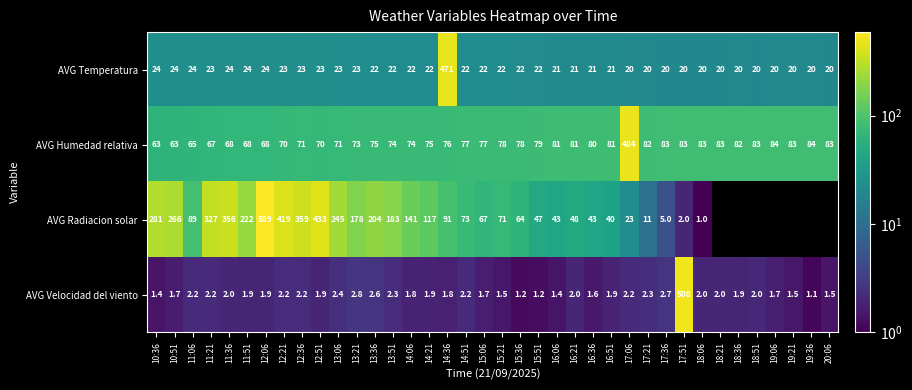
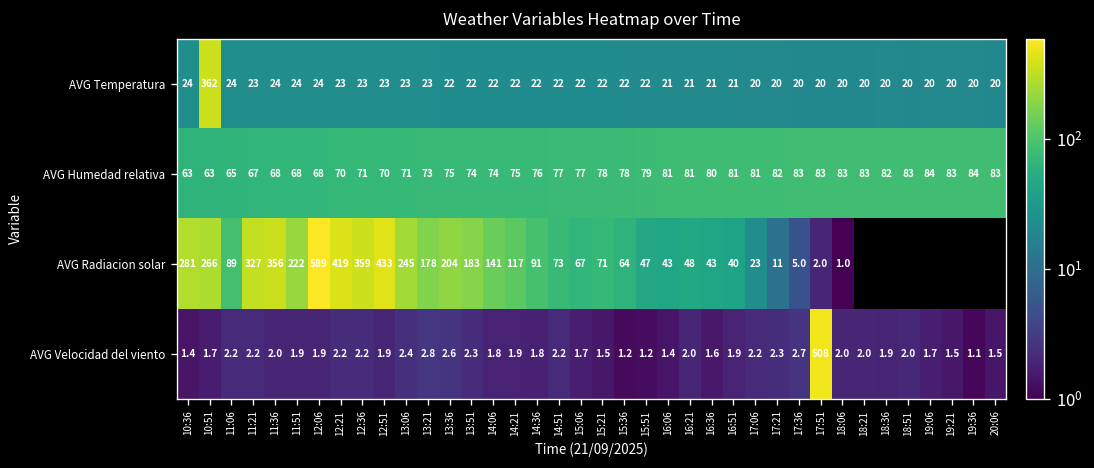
  {
    "AVG Temperatura": {
      "10:36": 24,
-     "10:51": 24,
+     "10:51": 362,
      "11:06": 24,
      "11:21": 23,
      "11:36": 24,
      "11:51": 24,
      "12:06": 24,
      "12:21": 23,
      "12:36": 23,
      "12:51": 23,
      "13:06": 23,
      "13:21": 23,
      "13:36": 22,
      "13:51": 22,
      "14:06": 22,
      "14:21": 22,
-     "14:36": 471,
+     "14:36": 22,
      "14:51": 22,
      "15:06": 22,
      "15:21": 22,
      "15:36": 22,
      "15:51": 22,
      "16:06": 21,
      "16:21": 21,
      "16:36": 21,
      "16:51": 21,
      "17:06": 20,
      "17:21": 20,
      "17:36": 20,
      "17:51": 20,
      "18:06": 20,
      "18:21": 20,
      "18:36": 20,
      "18:51": 20,
      "19:06": 20,
      "19:21": 20,
      "19:36": 20,
      "20:06": 20
    },
    "AVG Humedad relativa": {
      "10:36": 63,
      "10:51": 63,
      "11:06": 65,
      "11:21": 67,
      "11:36": 68,
      "11:51": 68,
      "12:06": 68,
      "12:21": 70,
      "12:36": 71,
      "12:51": 70,
      "13:06": 71,
      "13:21": 73,
      "13:36": 75,
      "13:51": 74,
      "14:06": 74,
      "14:21": 75,
      "14:36": 76,
      "14:51": 77,
      "15:06": 77,
      "15:21": 78,
      "15:36": 78,
      "15:51": 79,
      "16:06": 81,
      "16:21": 81,
      "16:36": 80,
      "16:51": 81,
-     "17:06": 484,
+     "17:06": 81,
      "17:21": 82,
      "17:36": 83,
      "17:51": 83,
      "18:06": 83,
      "18:21": 83,
      "18:36": 82,
      "18:51": 83,
      "19:06": 84,
      "19:21": 83,
      "19:36": 84,
      "20:06": 83
    },
    "AVG Radiacion solar": {
      "10:36": 281,
      "10:51": 266,
      "11:06": 89,
      "11:21": 327,
      "11:36": 356,
      "11:51": 222,
      "12:06": 589,
      "12:21": 419,
      "12:36": 359,
      "12:51": 433,
      "13:06": 245,
      "13:21": 178,
      "13:36": 204,
      "13:51": 183,
      "14:06": 141,
      "14:21": 117,
      "14:36": 91,
      "14:51": 73,
      "15:06": 67,
      "15:21": 71,
      "15:36": 64,
      "15:51": 47,
      "16:06": 43,
      "16:21": 48,
      "16:36": 43,
      "16:51": 40,
      "17:06": 23,
      "17:21": 11,
      "17:36": 5.0,
      "17:51": 2.0,
      "18:06": 1.0
    },
    "AVG Velocidad del viento": {
      "10:36": 1.4,
      "10:51": 1.7,
      "11:06": 2.2,
      "11:21": 2.2,
      "11:36": 2.0,
      "11:51": 1.9,
      "12:06": 1.9,
      "12:21": 2.2,
      "12:36": 2.2,
      "12:51": 1.9,
      "13:06": 2.4,
      "13:21": 2.8,
      "13:36": 2.6,
      "13:51": 2.3,
      "14:06": 1.8,
      "14:21": 1.9,
      "14:36": 1.8,
      "14:51": 2.2,
      "15:06": 1.7,
      "15:21": 1.5,
      "15:36": 1.2,
      "15:51": 1.2,
      "16:06": 1.4,
      "16:21": 2.0,
      "16:36": 1.6,
      "16:51": 1.9,
      "17:06": 2.2,
      "17:21": 2.3,
      "17:36": 2.7,
      "17:51": 508,
      "18:06": 2.0,
      "18:21": 2.0,
      "18:36": 1.9,
      "18:51": 2.0,
      "19:06": 1.7,
      "19:21": 1.5,
      "19:36": 1.1,
      "20:06": 1.5
    }
  }
